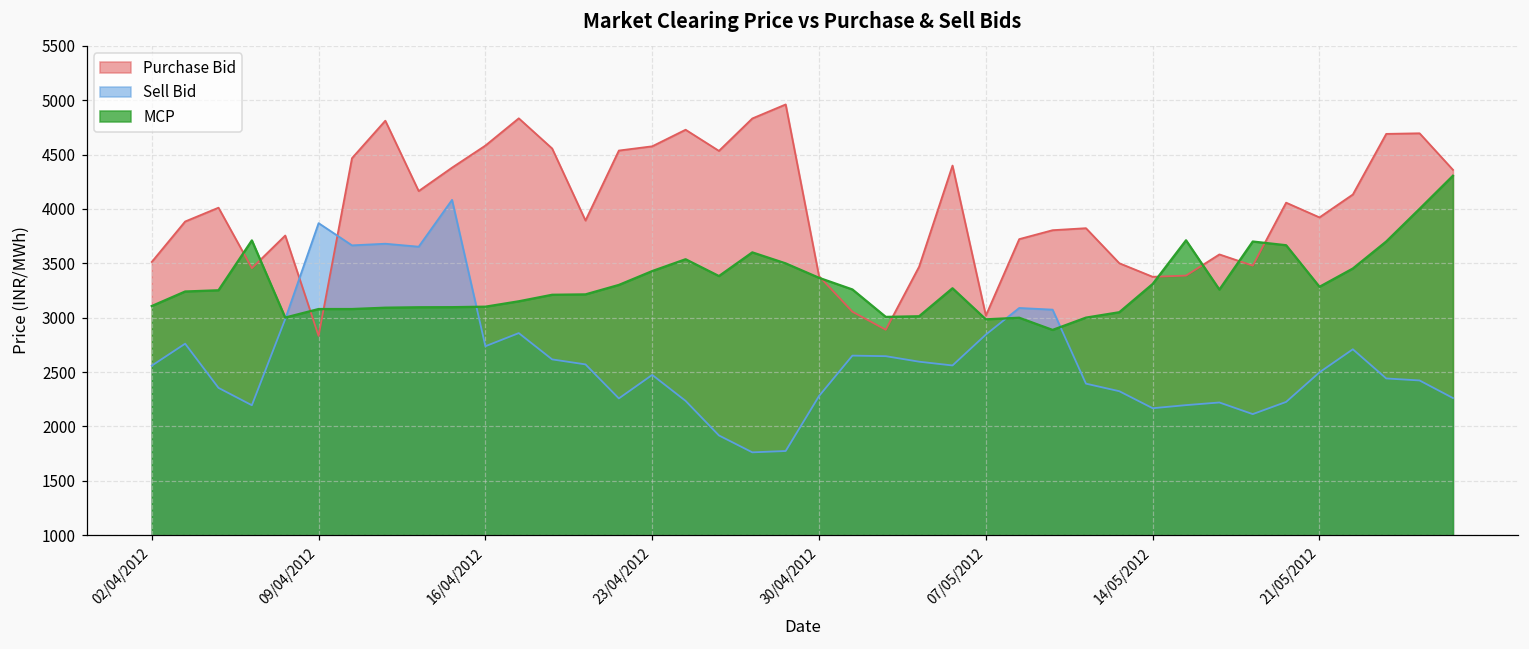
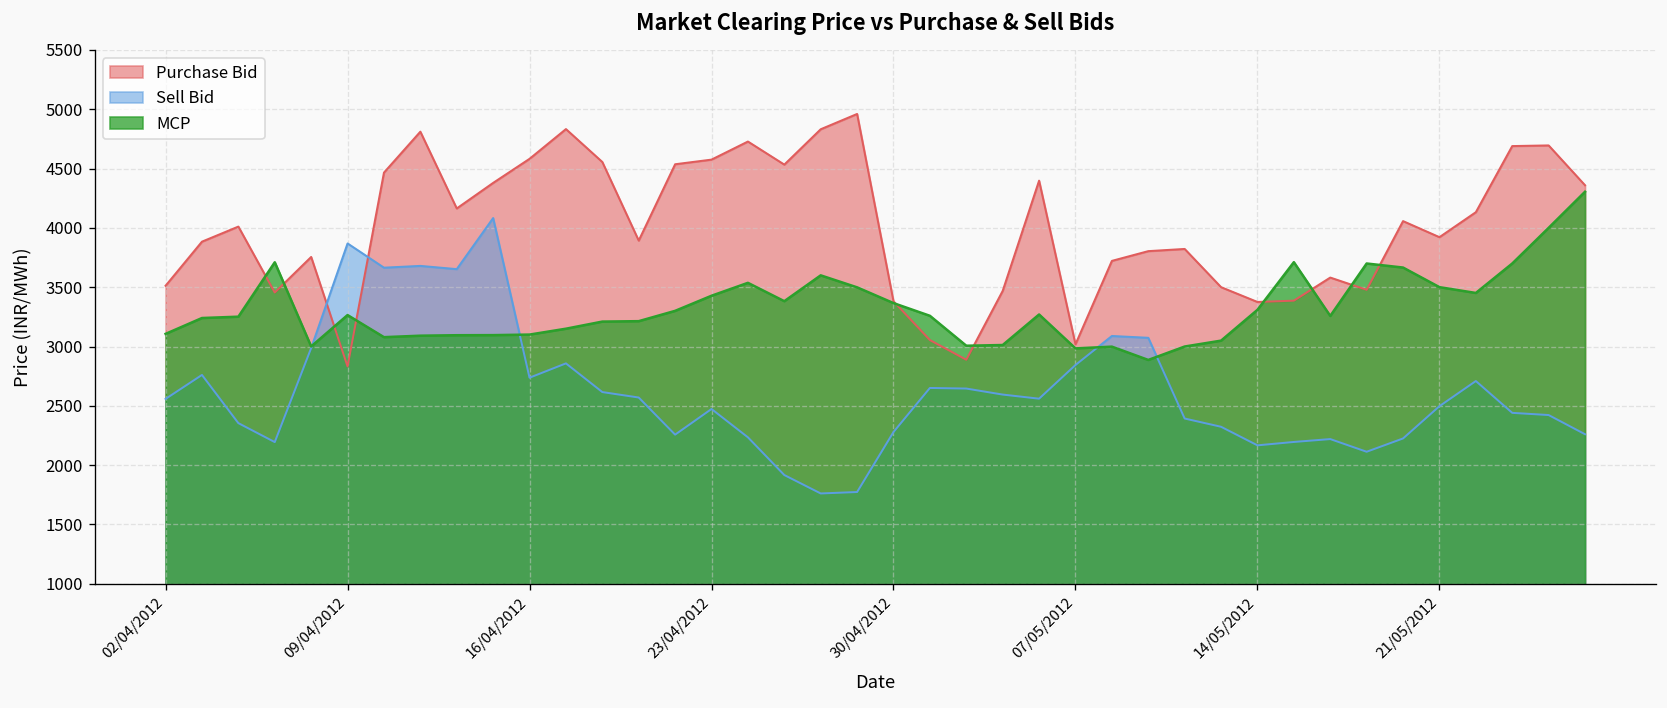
  {
    "Purchase Bid": {
      "02/04/2012": 3500,
      "09/04/2012": 2800,
      "16/04/2012": 4600,
      "23/04/2012": 4600,
      "07/05/2012": 3000,
      "14/05/2012": 3400,
      "21/05/2012": 3900
    },
    "Sell Bid": {
      "02/04/2012": 2600,
      "09/04/2012": 3900,
      "16/04/2012": 2700,
      "23/04/2012": 2500,
      "30/04/2012": 2300,
      "07/05/2012": 2800,
      "14/05/2012": 2200,
      "21/05/2012": 2500
    },
    "MCP": {
      "02/04/2012": 3100,
-     "09/04/2012": 3100,
+     "09/04/2012": 3300,
      "16/04/2012": 3100,
      "23/04/2012": 3400,
      "07/05/2012": 3000,
      "14/05/2012": 3300,
-     "21/05/2012": 3300
+     "21/05/2012": 3500
    }
  }
